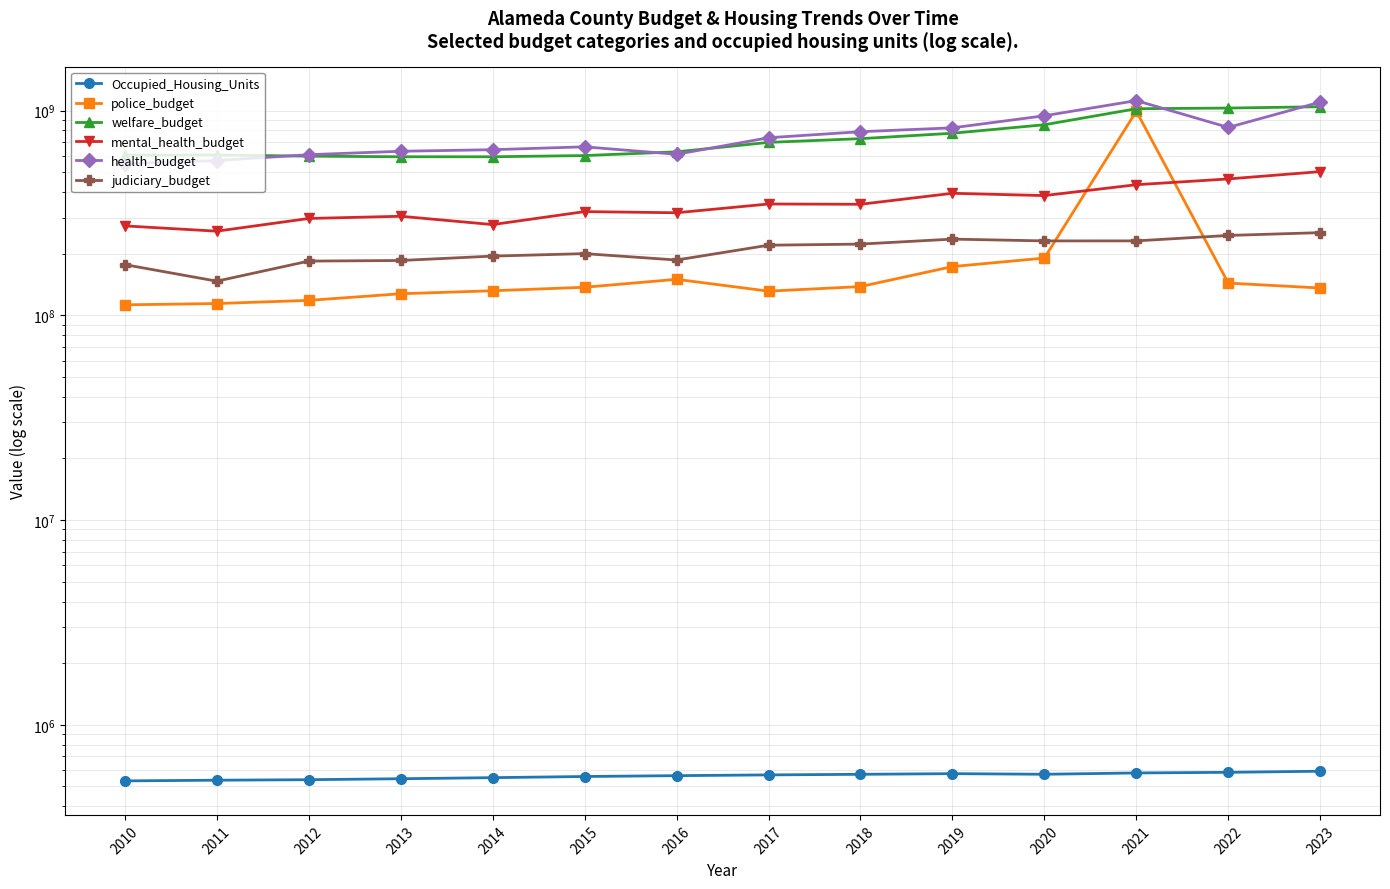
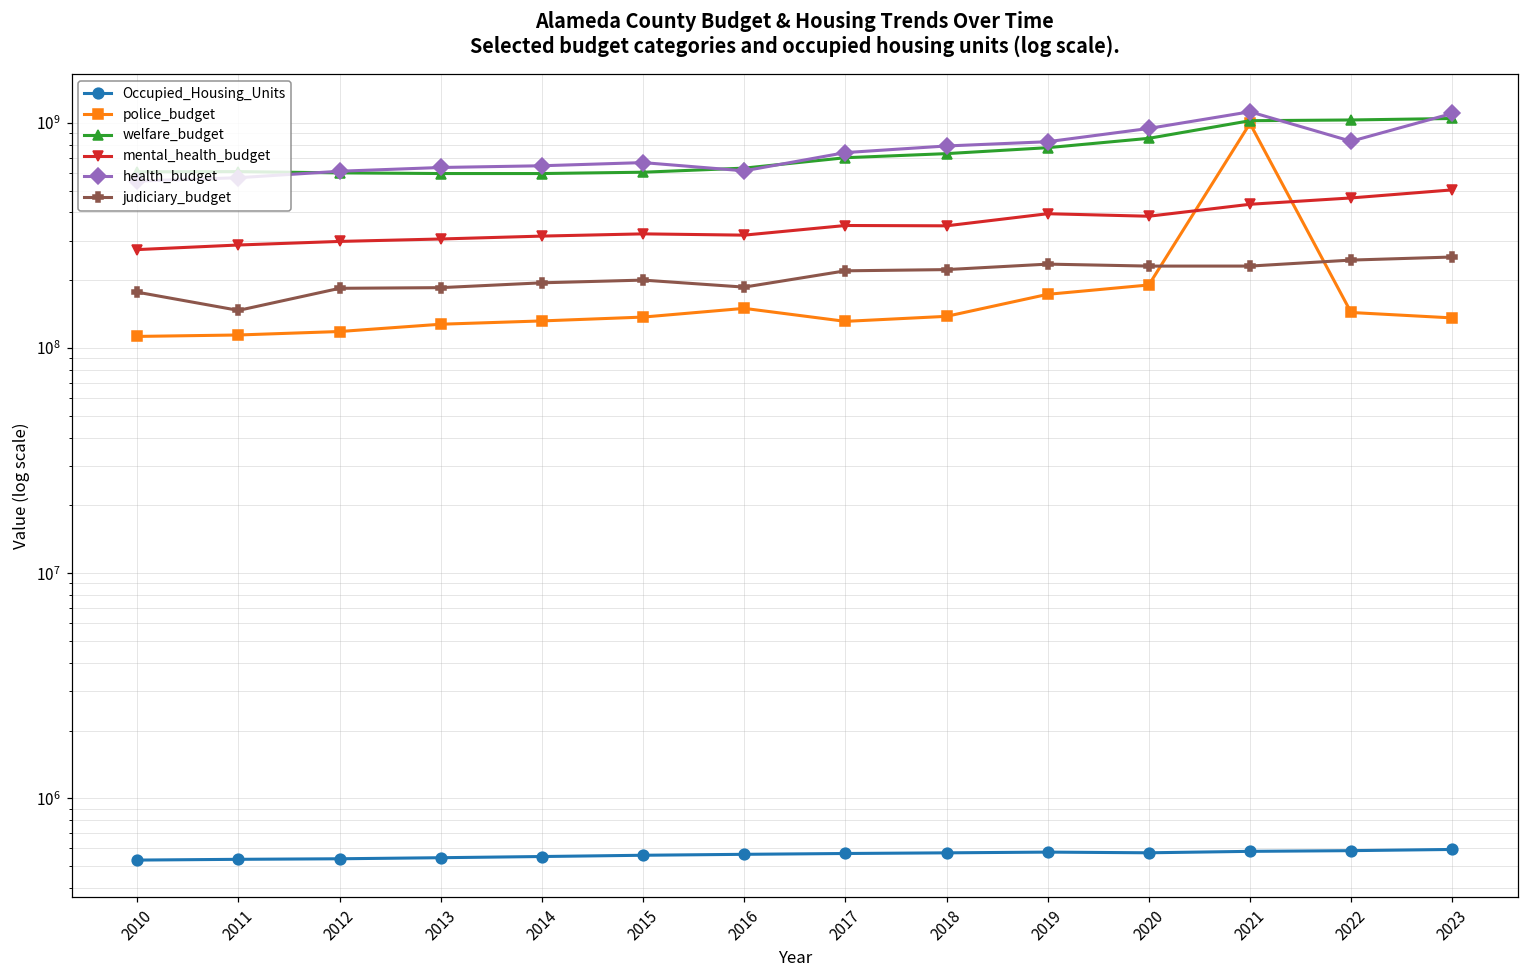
  {
    "Occupied_Housing_Units": {
      "2010": 530000,
      "2011": 540000,
      "2012": 540000,
      "2013": 550000,
      "2014": 550000,
      "2015": 560000,
      "2016": 560000,
      "2017": 570000,
      "2018": 570000,
      "2019": 580000,
      "2020": 570000,
      "2021": 580000,
      "2022": 590000,
      "2023": 590000
    },
    "police_budget": {
      "2010": 110000000,
      "2011": 110000000,
      "2012": 120000000,
      "2013": 130000000,
      "2014": 130000000,
      "2015": 140000000,
      "2016": 150000000,
      "2017": 130000000,
      "2018": 140000000,
      "2019": 170000000,
      "2020": 190000000,
      "2022": 140000000,
      "2023": 140000000
    },
    "welfare_budget": {
      "2013": 600000000,
      "2014": 600000000,
      "2015": 600000000,
      "2017": 700000000,
      "2018": 730000000,
      "2019": 780000000,
      "2020": 850000000,
      "2022": 1000000000,
      "2023": 1000000000
    },
    "mental_health_budget": {
      "2010": 270000000,
-     "2011": 260000000,
+     "2011": 290000000,
      "2012": 300000000,
      "2013": 300000000,
-     "2014": 280000000,
+     "2014": 310000000,
      "2015": 320000000,
      "2016": 320000000,
      "2017": 350000000,
      "2018": 350000000,
      "2019": 390000000,
      "2020": 380000000,
      "2021": 430000000,
      "2022": 460000000,
      "2023": 500000000
    },
    "health_budget": {
      "2013": 630000000,
      "2014": 640000000,
      "2015": 670000000,
      "2017": 740000000,
      "2018": 790000000,
      "2019": 820000000,
      "2020": 900000000,
      "2021": 1100000000,
      "2022": 830000000,
      "2023": 1100000000
    },
    "judiciary_budget": {
      "2010": 180000000,
      "2011": 150000000,
      "2012": 180000000,
      "2013": 190000000,
      "2014": 190000000,
      "2015": 200000000,
      "2016": 190000000,
      "2017": 220000000,
      "2018": 220000000,
      "2019": 240000000,
      "2020": 230000000,
      "2021": 230000000,
      "2022": 250000000,
      "2023": 250000000
    }
  }
